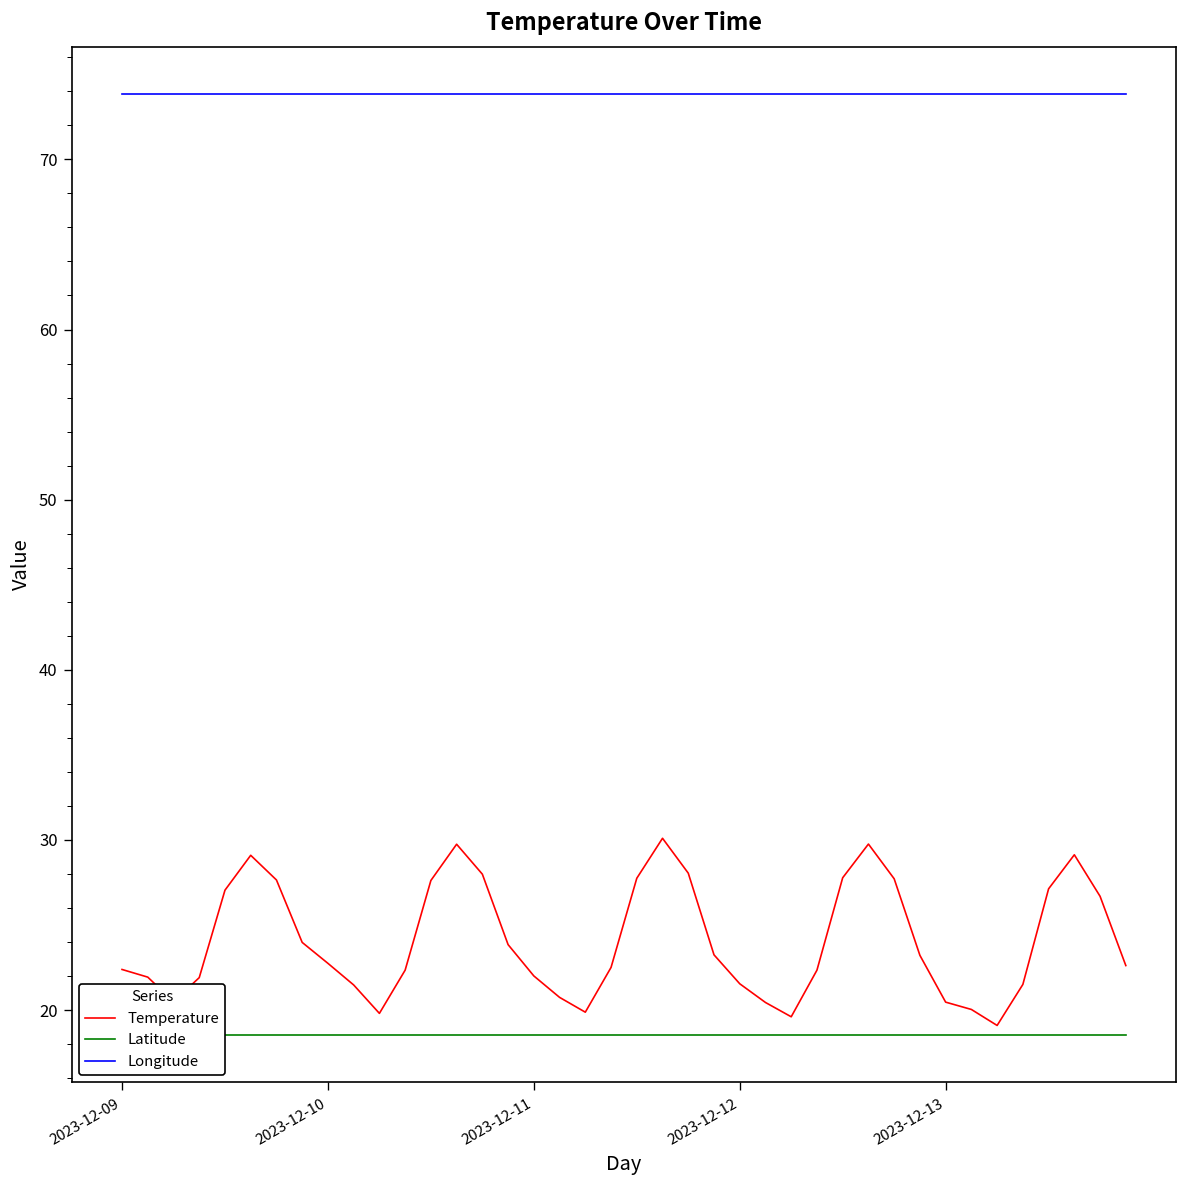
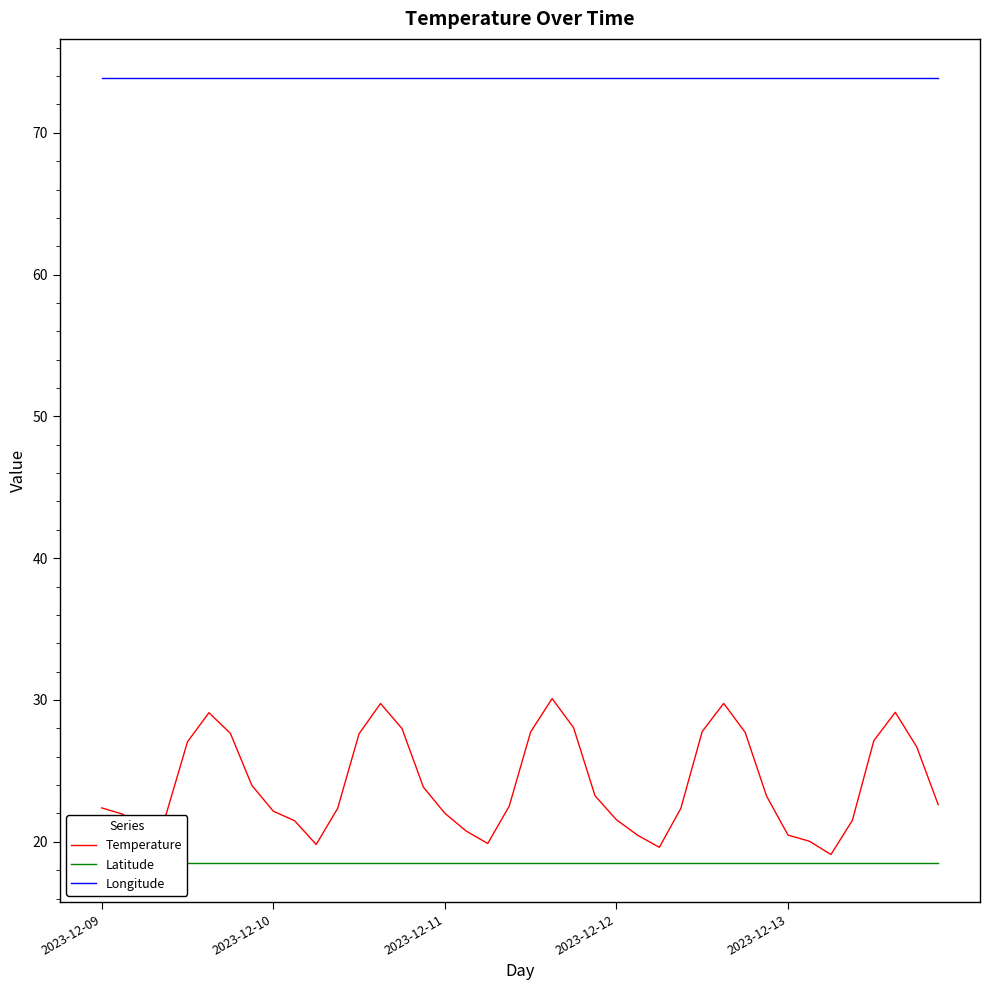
  {
    "Temperature": {
      "2023-12-09": 22.4,
-     "2023-12-10": 22.8,
+     "2023-12-10": 22.2,
      "2023-12-11": 22.0,
      "2023-12-12": 21.6,
      "2023-12-13": 20.5
    },
    "Latitude": {
      "2023-12-10": 18.5,
      "2023-12-11": 18.5,
      "2023-12-12": 18.5,
      "2023-12-13": 18.5
    },
    "Longitude": {
      "2023-12-09": 73.9,
      "2023-12-10": 73.9,
      "2023-12-11": 73.9,
      "2023-12-12": 73.9,
      "2023-12-13": 73.9
    }
  }
